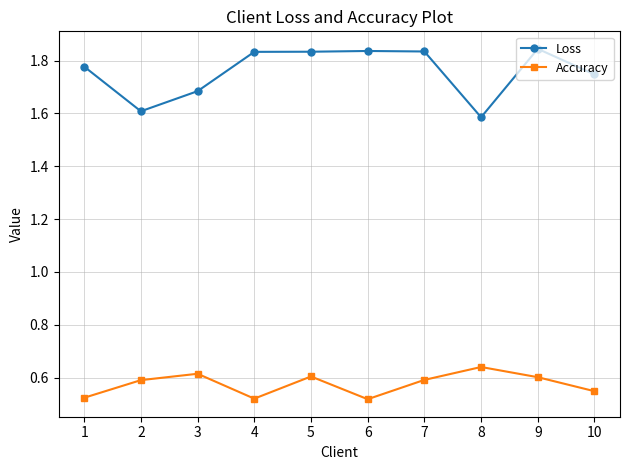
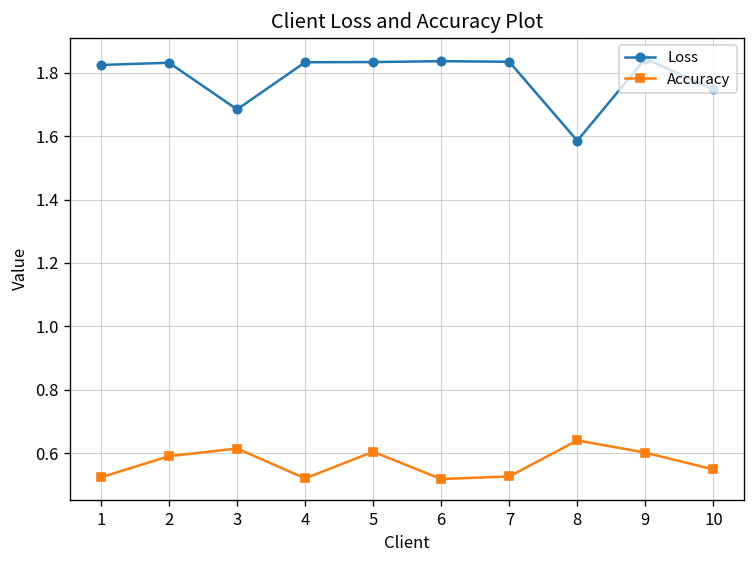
  {
    "Loss": {
-     "1": 1.78,
-     "2": 1.61,
+     "1": 1.82,
+     "2": 1.83,
      "3": 1.68,
      "4": 1.83,
      "5": 1.83,
      "6": 1.84,
      "7": 1.83,
      "8": 1.59
    },
    "Accuracy": {
      "1": 0.52,
      "2": 0.59,
      "3": 0.61,
      "4": 0.52,
      "5": 0.60,
      "6": 0.52,
-     "7": 0.59,
+     "7": 0.53,
      "8": 0.64,
      "9": 0.60,
      "10": 0.55
    }
  }
